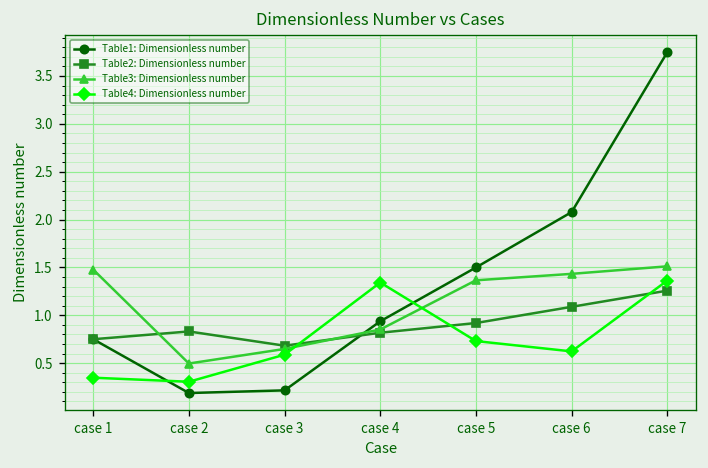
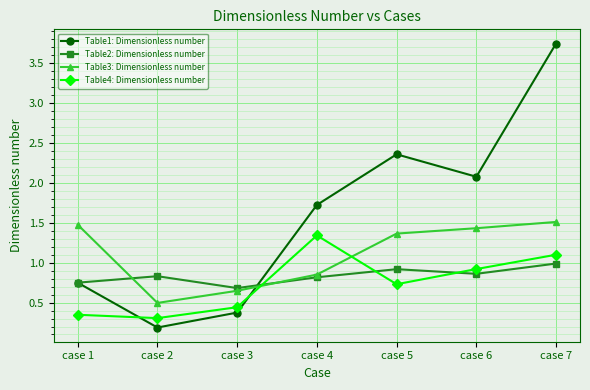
  {
    "Table1: Dimensionless number": {
      "case 2": 0.2,
-     "case 3": 0.2,
-     "case 4": 0.9,
-     "case 5": 1.5,
+     "case 3": 0.4,
+     "case 4": 1.7,
+     "case 5": 2.4,
      "case 6": 2.1,
      "case 7": 3.7
    },
    "Table2: Dimensionless number": {
      "case 2": 0.8,
      "case 3": 0.7,
      "case 4": 0.8,
      "case 5": 0.9,
-     "case 6": 1.1,
-     "case 7": 1.3
+     "case 6": 0.9,
+     "case 7": 1.0
    },
    "Table3: Dimensionless number": {
      "case 1": 1.5,
      "case 2": 0.5,
      "case 3": 0.6,
      "case 4": 0.9,
      "case 5": 1.4,
      "case 6": 1.4,
      "case 7": 1.5
    },
    "Table4: Dimensionless number": {
      "case 1": 0.3,
      "case 2": 0.3,
-     "case 3": 0.6,
+     "case 3": 0.4,
      "case 4": 1.3,
      "case 5": 0.7,
-     "case 6": 0.6,
-     "case 7": 1.4
+     "case 6": 0.9,
+     "case 7": 1.1
    }
  }
